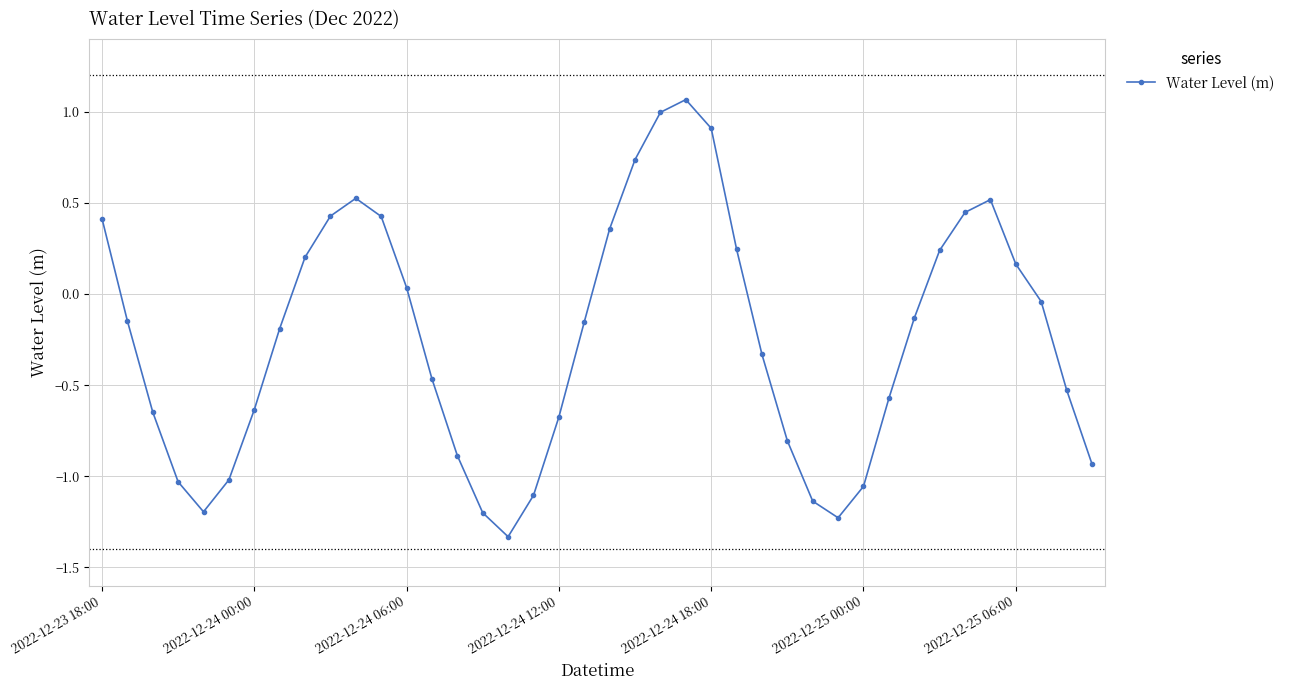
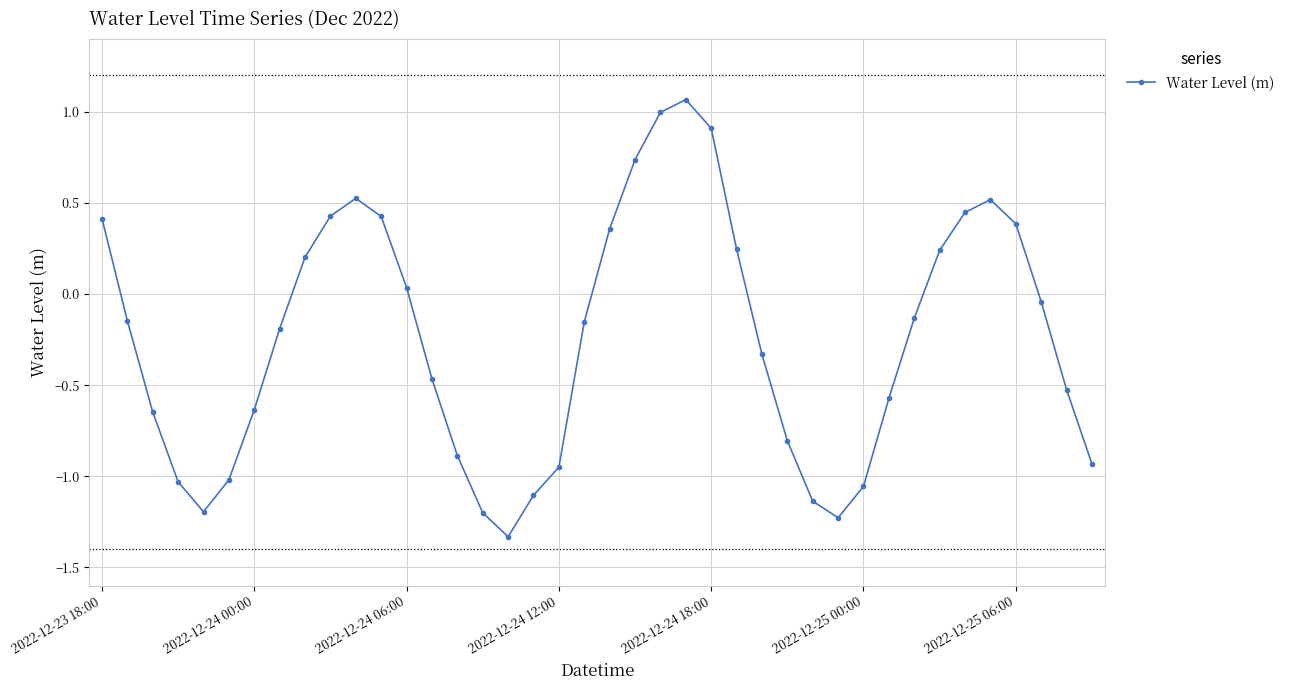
  {
    "2022-12-23 18:00": 0.41,
    "2022-12-24 00:00": -0.64,
    "2022-12-24 06:00": 0.04,
-   "2022-12-24 12:00": -0.67,
+   "2022-12-24 12:00": -0.95,
    "2022-12-24 18:00": 0.91,
    "2022-12-25 00:00": -1.06,
-   "2022-12-25 06:00": 0.16
+   "2022-12-25 06:00": 0.39
  }
